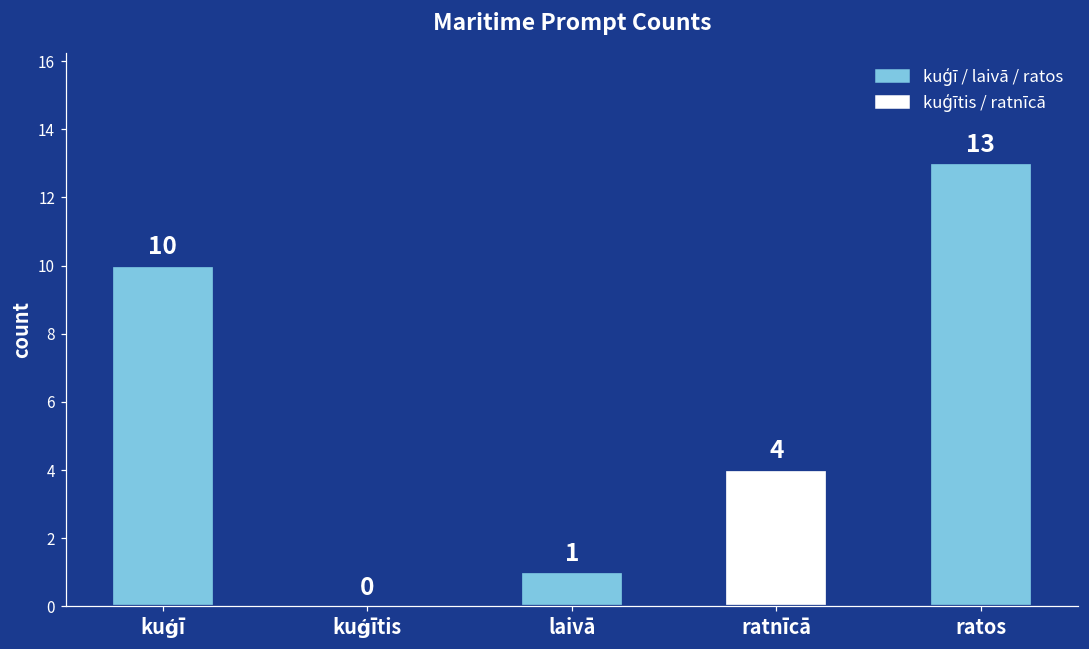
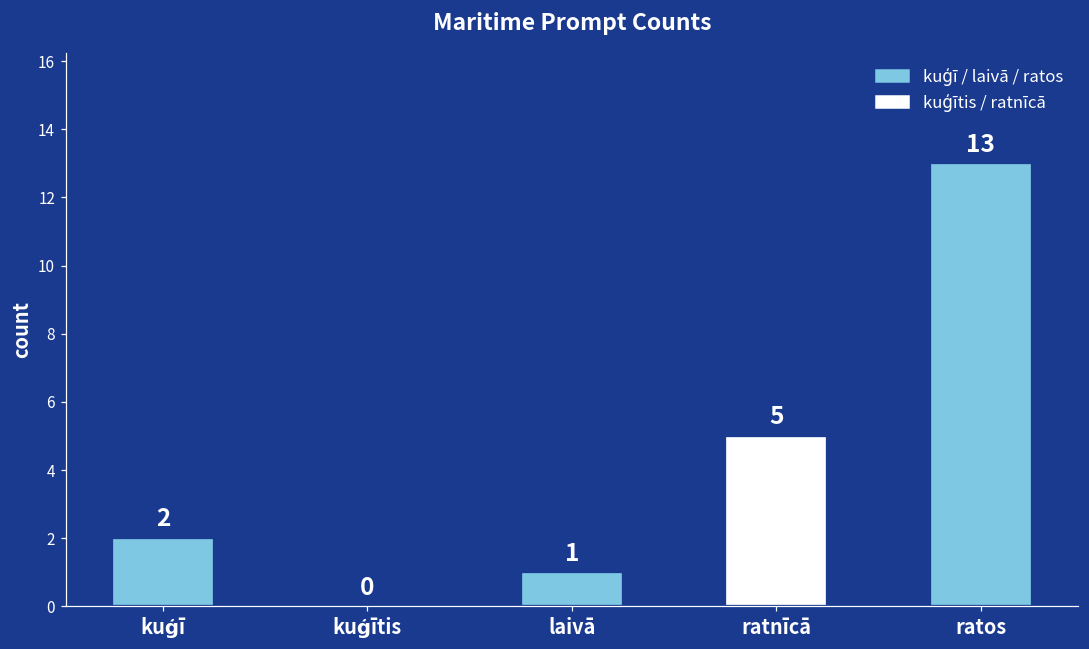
  {
-   "kuģī": 10,
+   "kuģī": 2,
    "kuģītis": 0,
    "laivā": 1,
-   "ratnīcā": 4,
+   "ratnīcā": 5,
    "ratos": 13
  }
